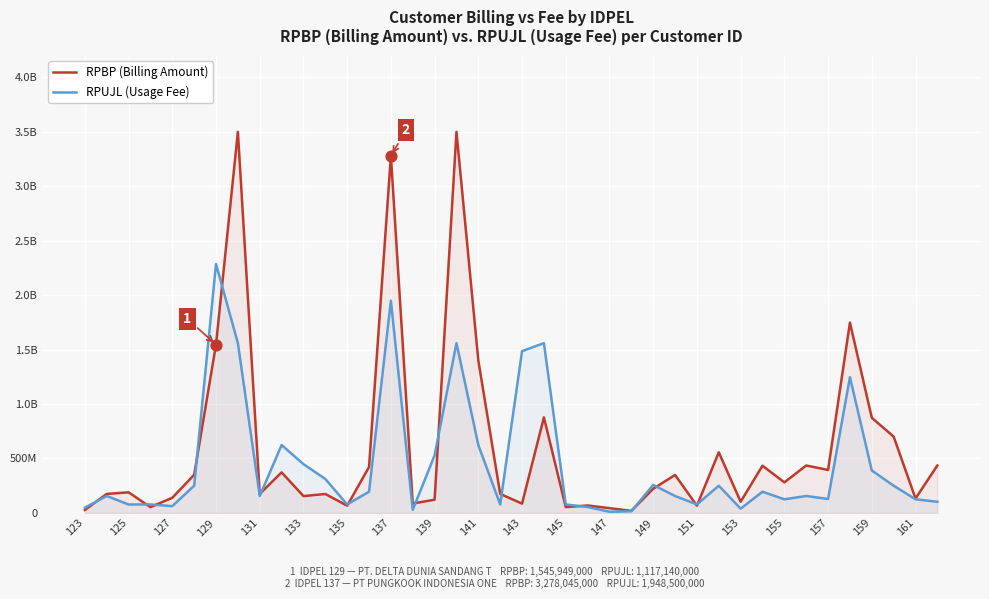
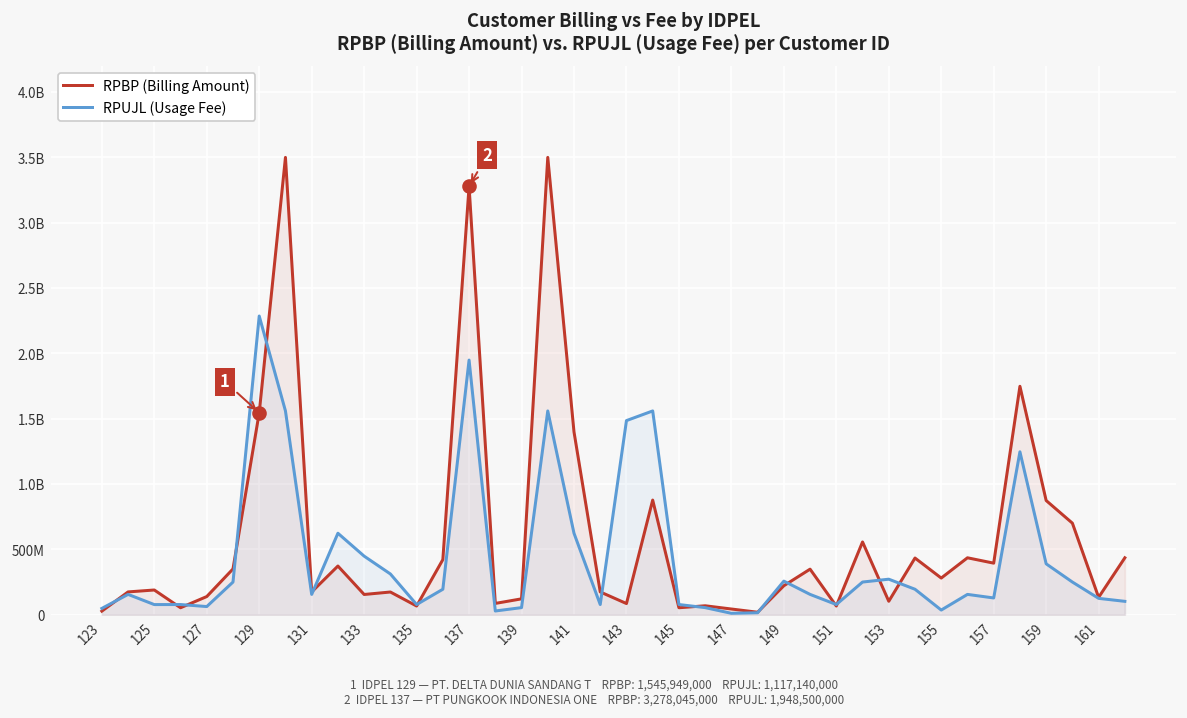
  {
    "RPUJL (Usage Fee)": {
      "125": 80000000,
      "127": 60000000,
      "129": 2290000000,
      "133": 450000000,
      "137": 1950000000,
-     "139": 530000000,
+     "139": 50000000,
      "141": 620000000,
      "143": 1490000000,
      "145": 80000000,
      "147": 10000000,
      "149": 260000000,
-     "153": 40000000,
-     "155": 120000000,
+     "153": 270000000,
+     "155": 40000000,
      "157": 130000000,
      "159": 390000000
    }
  }
